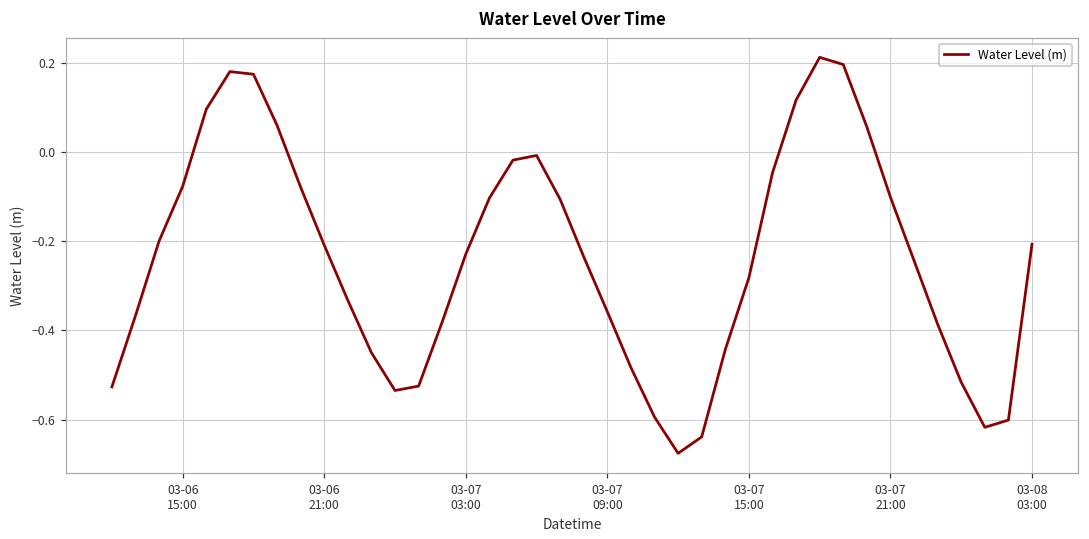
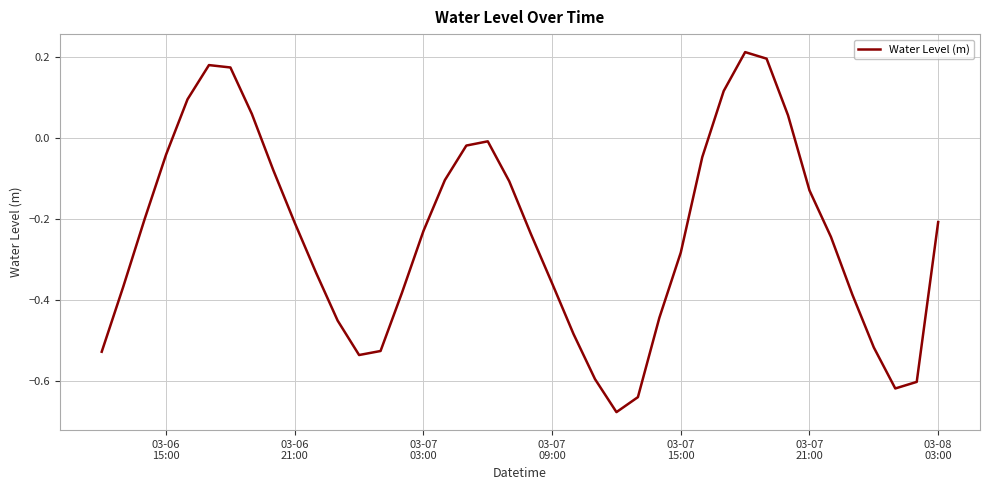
  {
-   "03-06 15:00": -0.08,
+   "03-06 15:00": -0.04,
    "03-06 21:00": -0.21,
    "03-07 03:00": -0.23,
    "03-07 09:00": -0.36,
    "03-07 15:00": -0.28,
-   "03-07 21:00": -0.10,
+   "03-07 21:00": -0.13,
    "03-08 03:00": -0.21
  }
